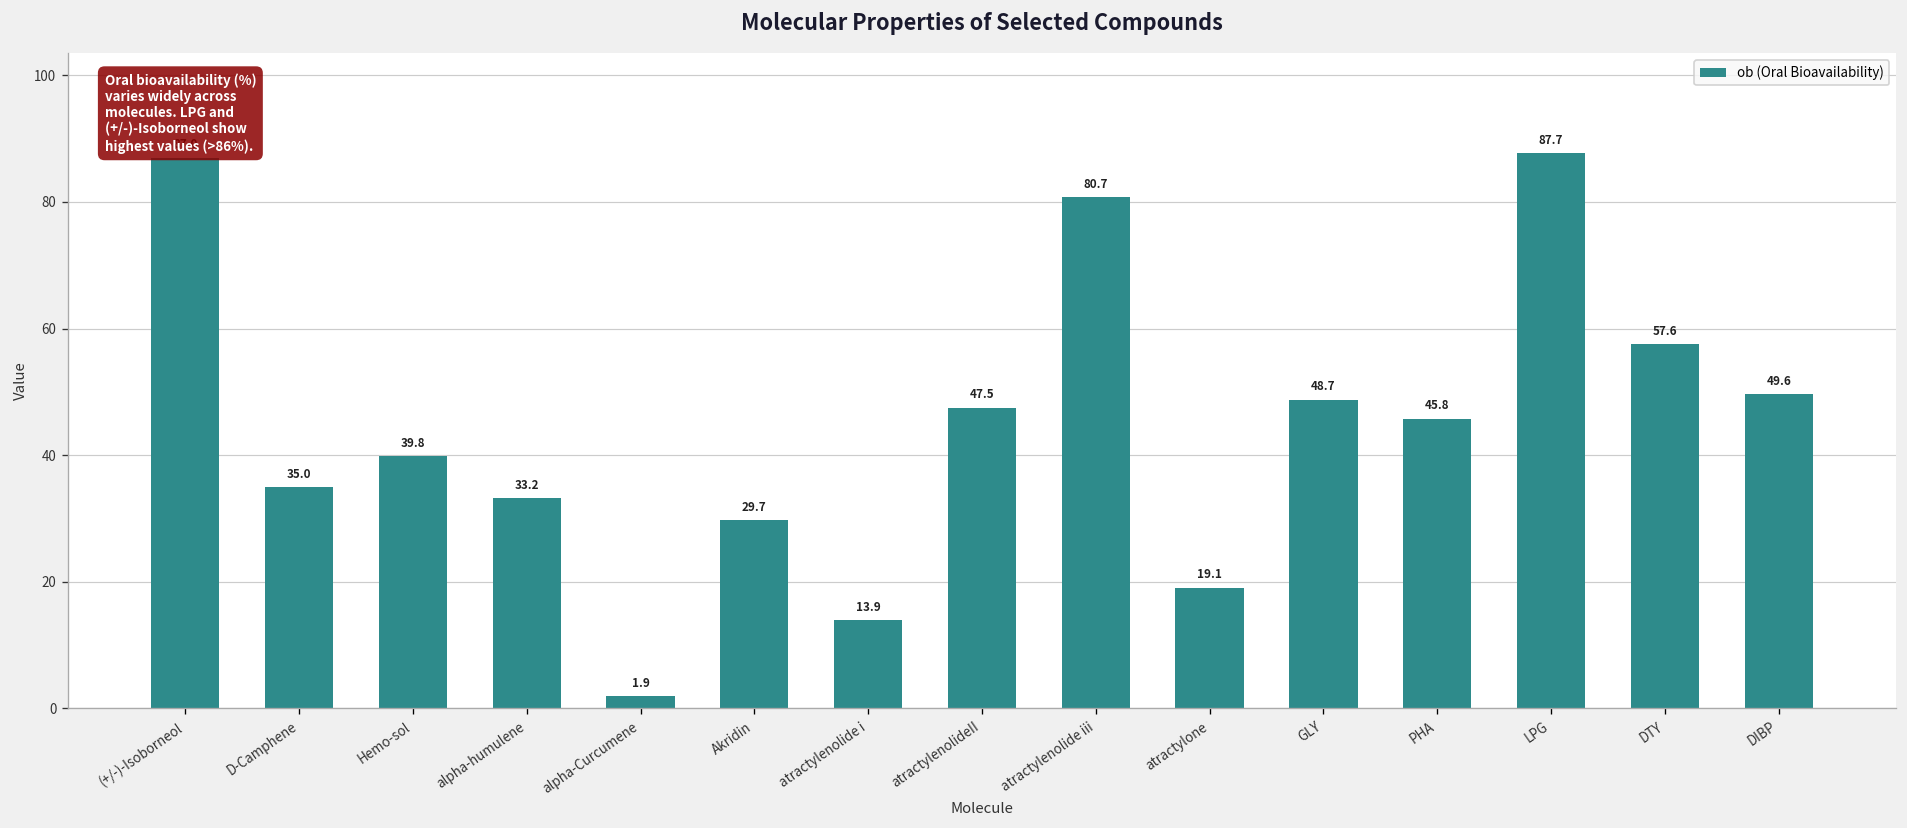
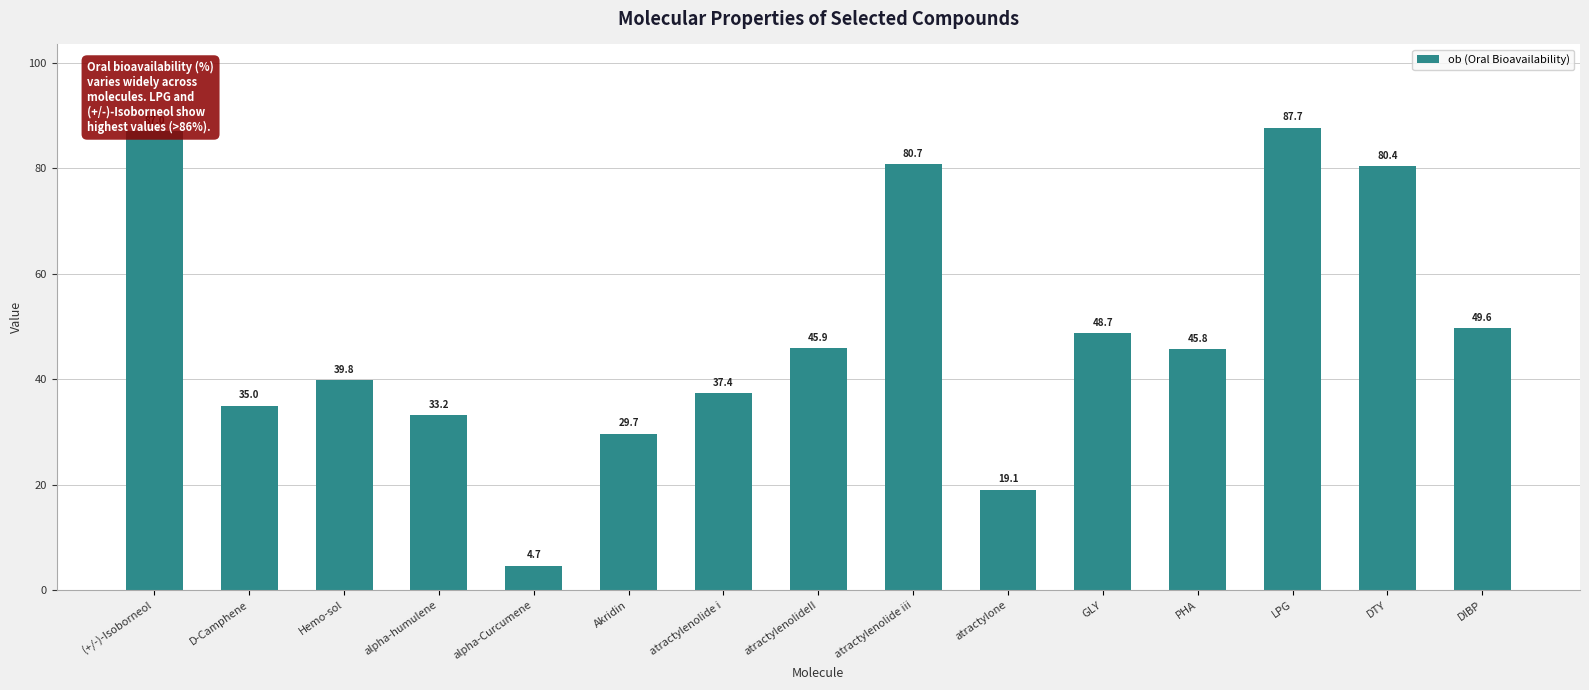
  {
    "D-Camphene": 35.0,
    "Hemo-sol": 39.8,
    "alpha-humulene": 33.2,
-   "alpha-Curcumene": 1.9,
+   "alpha-Curcumene": 4.7,
    "Akridin": 29.7,
-   "atractylenolide i": 13.9,
-   "atractylenolideII": 47.5,
+   "atractylenolide i": 37.4,
+   "atractylenolideII": 45.9,
    "atractylenolide iii": 80.7,
    "atractylone": 19.1,
    "GLY": 48.7,
    "PHA": 45.8,
    "LPG": 87.7,
-   "DTY": 57.6,
+   "DTY": 80.4,
    "DIBP": 49.6
  }
